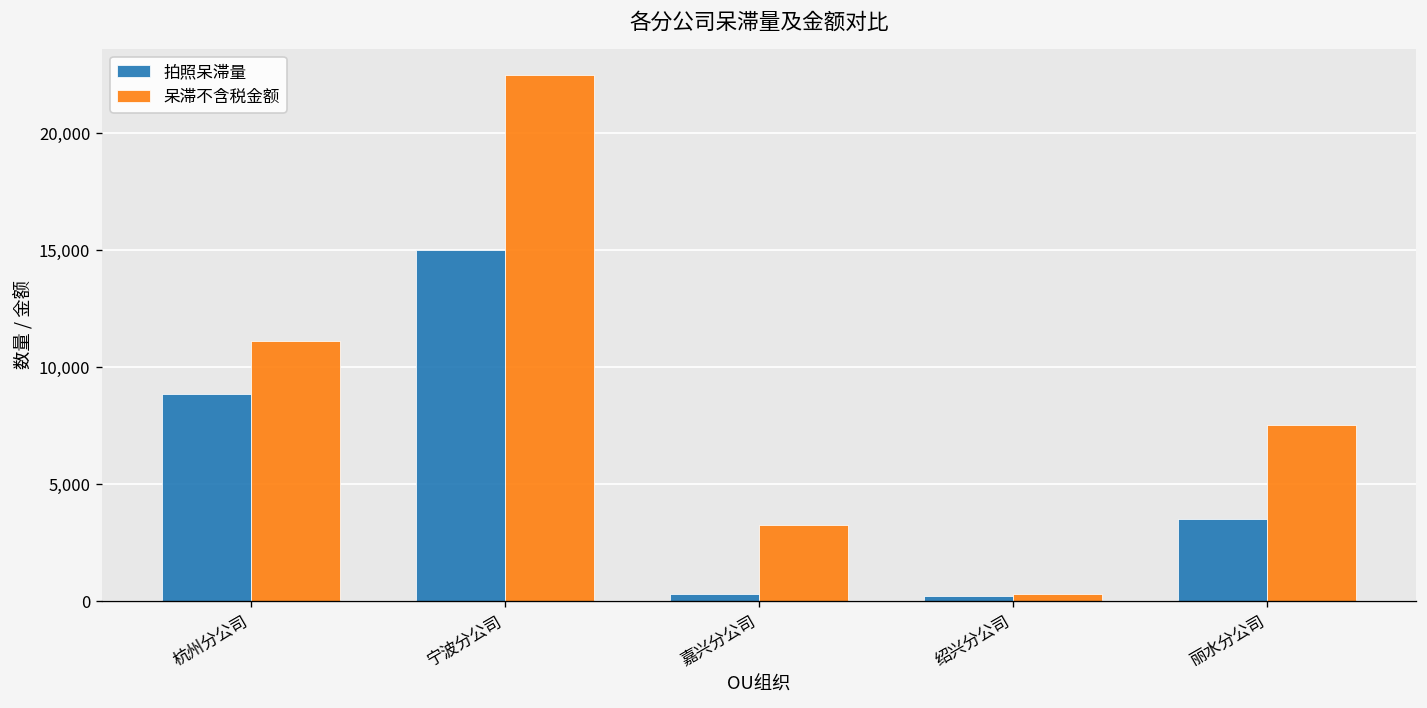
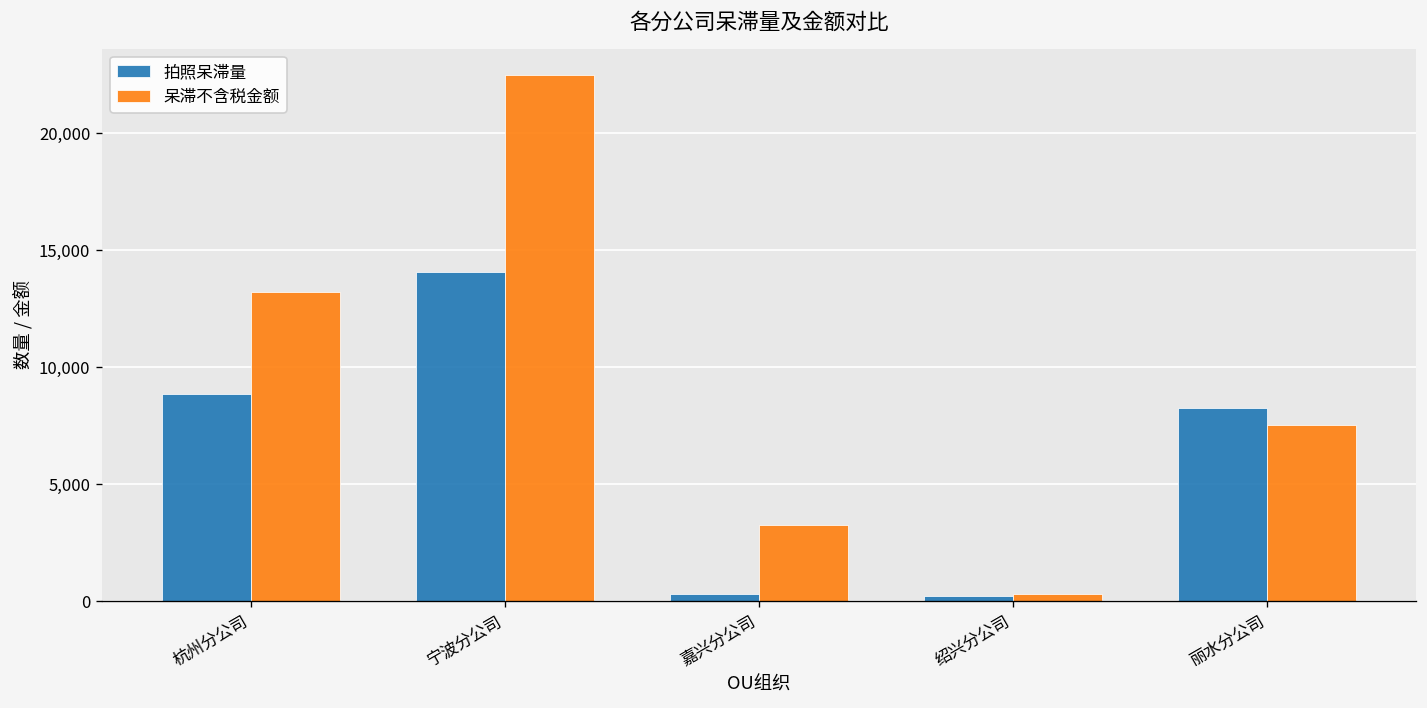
  {
    "拍照呆滞量": {
      "杭州分公司": "8,900",
-     "宁波分公司": "15,000",
+     "宁波分公司": "14,100",
      "嘉兴分公司": "300",
      "绍兴分公司": "200",
-     "丽水分公司": "3,500"
+     "丽水分公司": "8,200"
    },
    "呆滞不含税金额": {
-     "杭州分公司": "11,100",
+     "杭州分公司": "13,200",
      "宁波分公司": "22,500",
      "嘉兴分公司": "3,300",
      "绍兴分公司": "300",
      "丽水分公司": "7,500"
    }
  }
